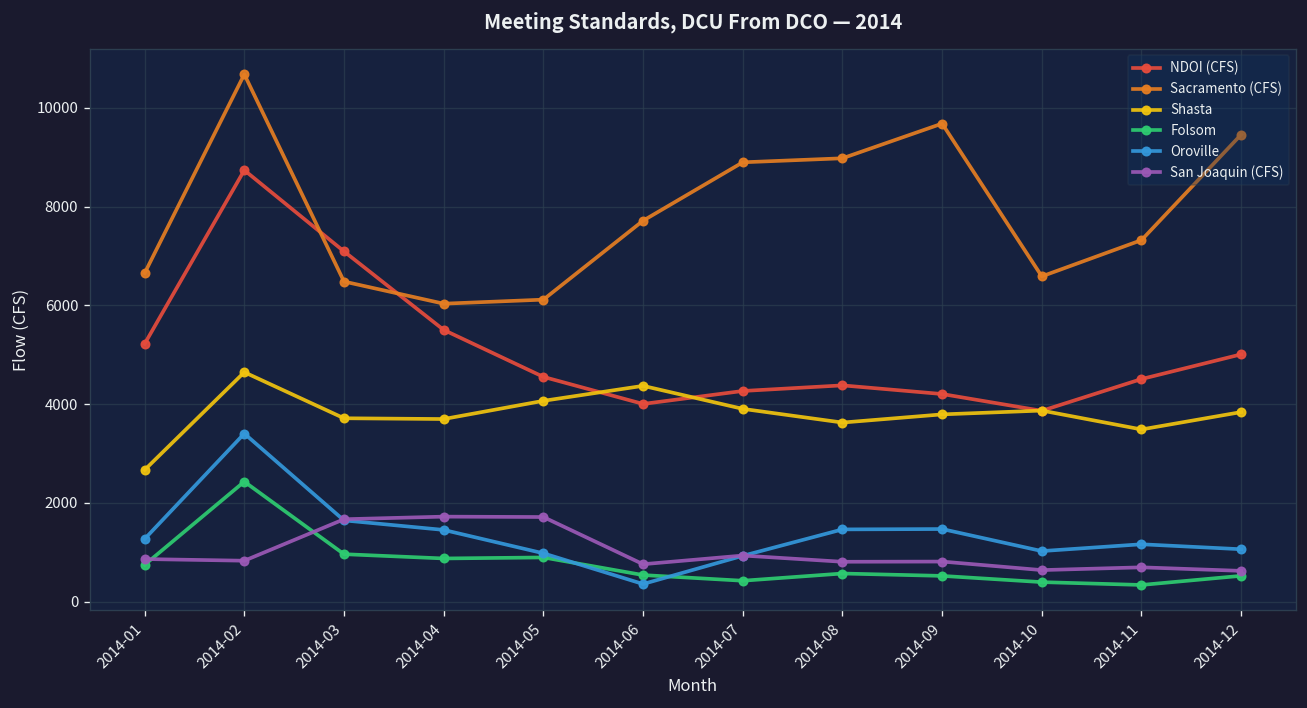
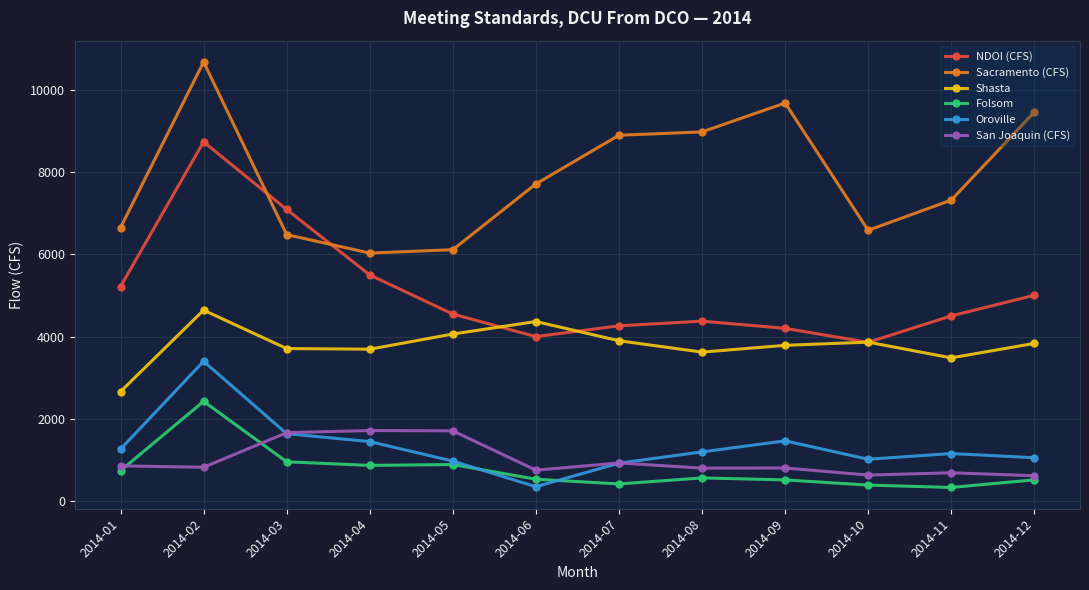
  {
    "Shasta": {
      "2014-01": 2700,
      "2014-02": 4600,
      "2014-03": 3700,
      "2014-04": 3700,
      "2014-05": 4100,
      "2014-06": 4400,
      "2014-07": 3900,
      "2014-08": 3600,
      "2014-09": 3800,
      "2014-11": 3500,
      "2014-12": 3800
    },
    "Folsom": {
      "2014-01": 700,
      "2014-02": 2400,
      "2014-03": 1000,
      "2014-04": 900,
      "2014-05": 900,
      "2014-06": 500,
      "2014-07": 400,
      "2014-08": 600,
      "2014-09": 500,
      "2014-10": 400,
      "2014-11": 300,
      "2014-12": 500
    },
    "Oroville": {
      "2014-01": 1300,
      "2014-02": 3400,
      "2014-04": 1500,
      "2014-05": 1000,
      "2014-06": 400,
-     "2014-08": 1500,
+     "2014-08": 1200,
      "2014-09": 1500,
      "2014-10": 1000,
      "2014-11": 1200,
      "2014-12": 1100
    },
    "San Joaquin (CFS)": {
      "2014-01": 900,
      "2014-02": 800,
      "2014-04": 1700,
      "2014-05": 1700,
      "2014-06": 800,
      "2014-08": 800,
      "2014-09": 800,
      "2014-10": 600,
      "2014-11": 700,
      "2014-12": 600
    }
  }
